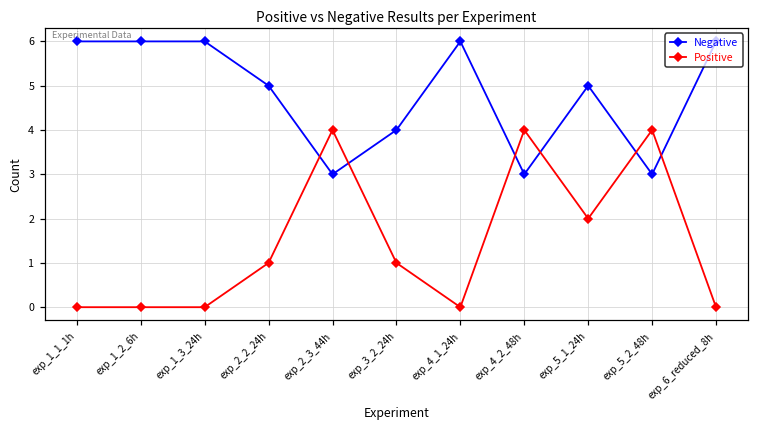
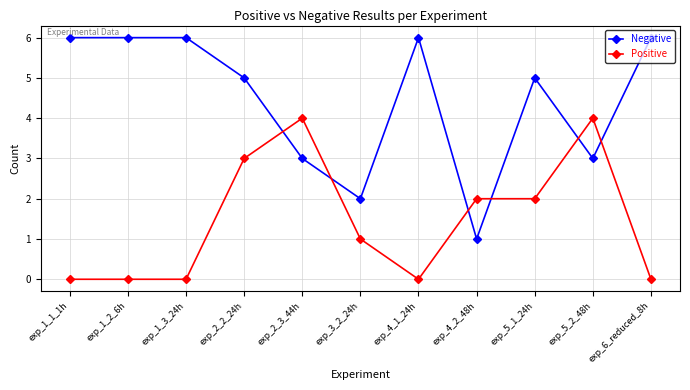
  {
    "Negative": {
      "exp_1_1_1h": 6,
      "exp_1_2_6h": 6,
      "exp_1_3_24h": 6,
      "exp_2_2_24h": 5,
      "exp_2_3_44h": 3,
-     "exp_3_2_24h": 4,
+     "exp_3_2_24h": 2,
      "exp_4_1_24h": 6,
-     "exp_4_2_48h": 3,
+     "exp_4_2_48h": 1,
      "exp_5_1_24h": 5,
      "exp_5_2_48h": 3
    },
    "Positive": {
      "exp_1_1_1h": 0,
      "exp_1_2_6h": 0,
      "exp_1_3_24h": 0,
-     "exp_2_2_24h": 1,
+     "exp_2_2_24h": 3,
      "exp_2_3_44h": 4,
      "exp_3_2_24h": 1,
      "exp_4_1_24h": 0,
-     "exp_4_2_48h": 4,
+     "exp_4_2_48h": 2,
      "exp_5_1_24h": 2,
      "exp_5_2_48h": 4,
      "exp_6_reduced_8h": 0
    }
  }
